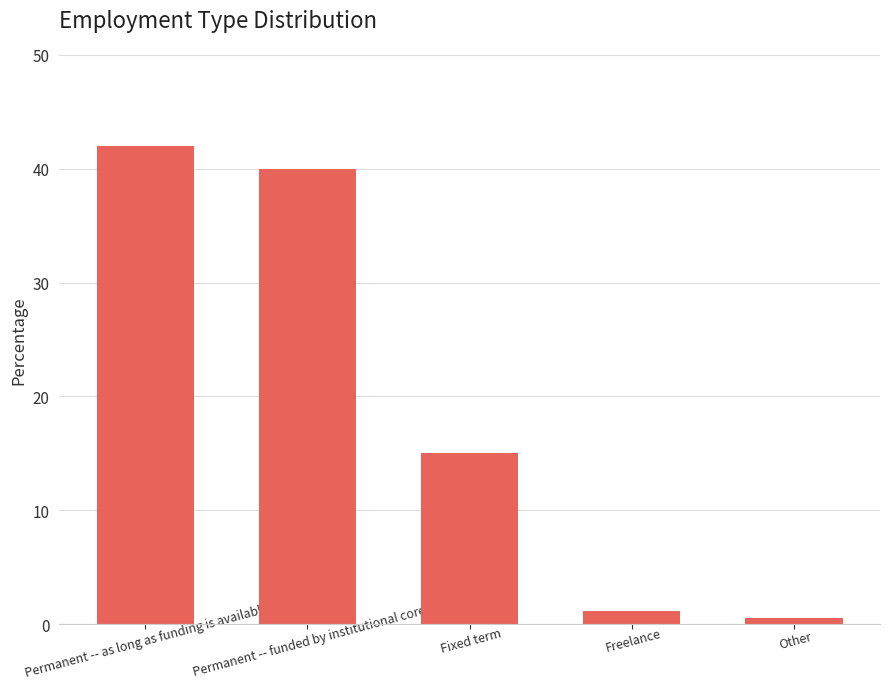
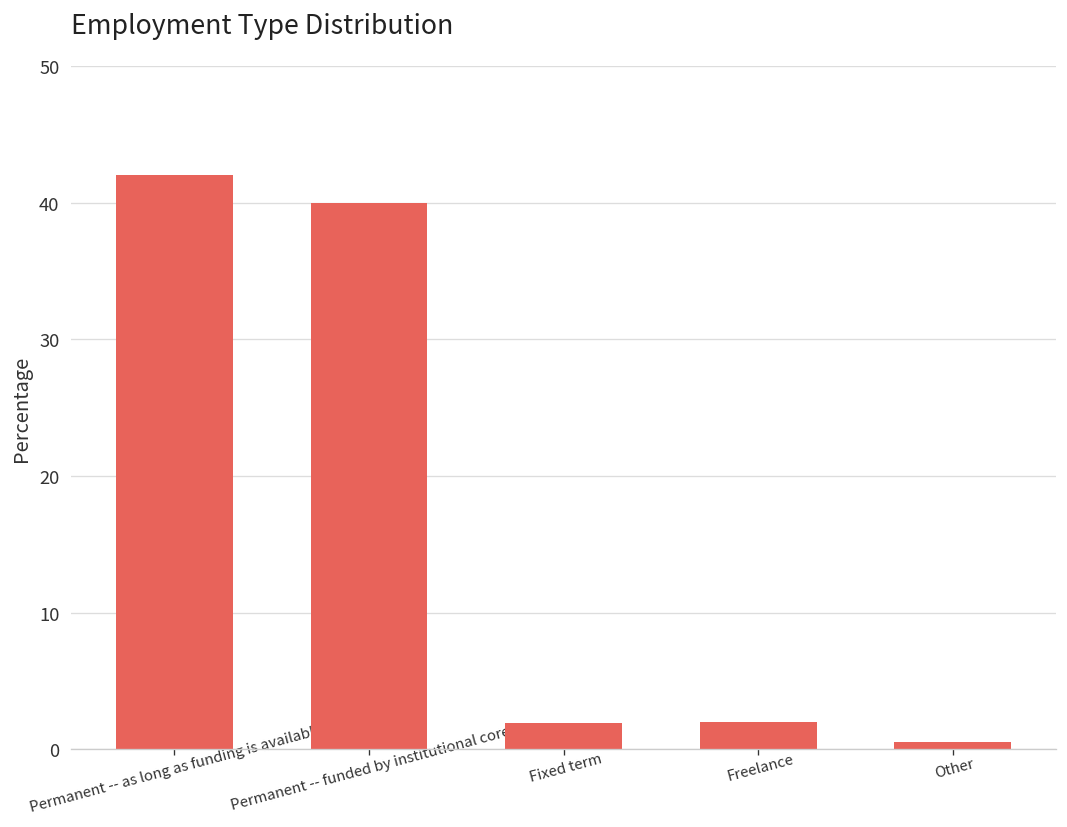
  {
    "Permanent -- as long as funding is available": 42.0,
    "Permanent -- funded by institutional core": 40.0,
-   "Fixed term": 15.0,
-   "Freelance": 1.2,
+   "Fixed term": 1.9,
+   "Freelance": 2.0,
    "Other": 0.5
  }
